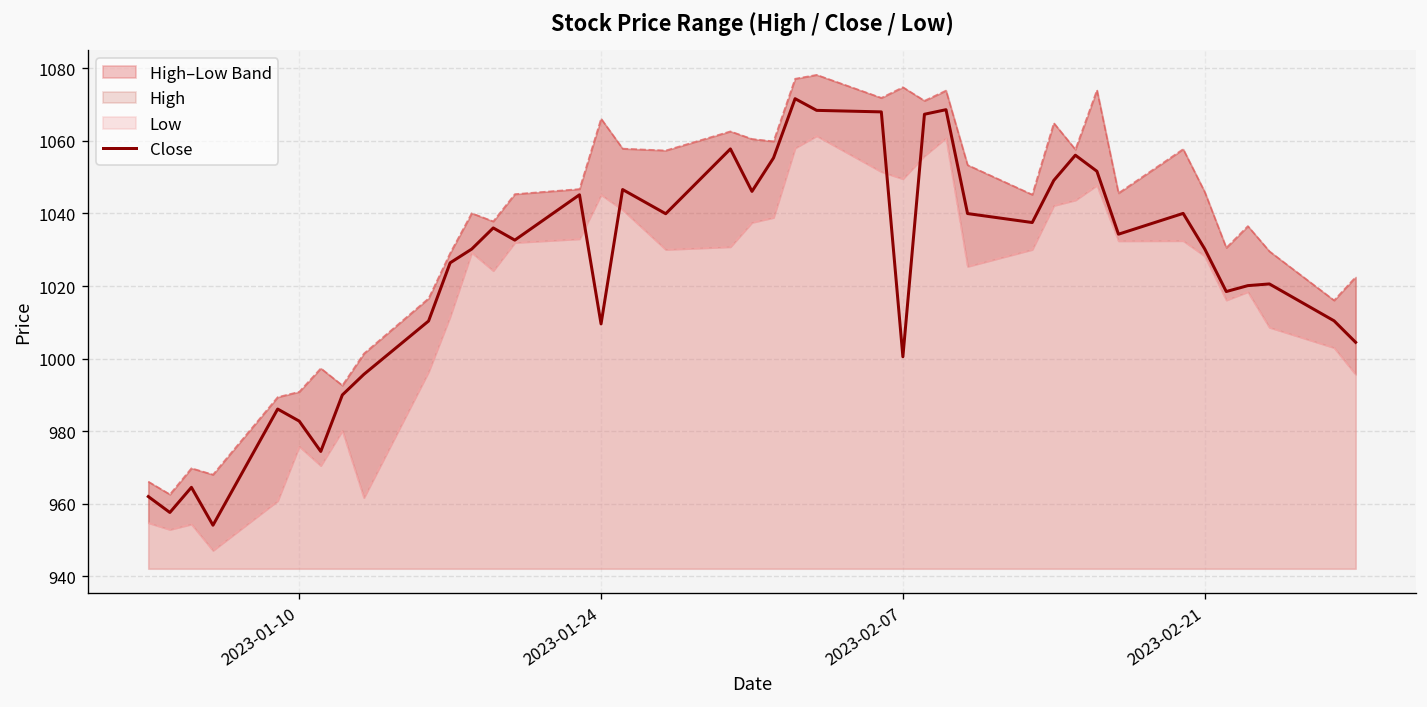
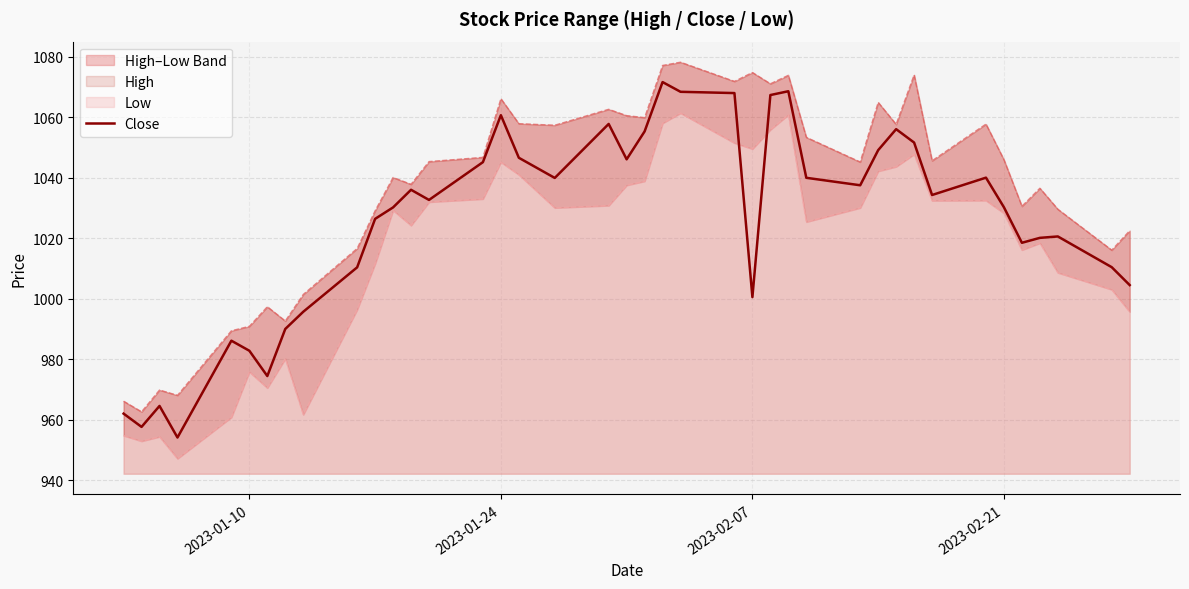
  {
    "Close": {
      "2023-01-10": 983,
-     "2023-01-24": 1010,
+     "2023-01-24": 1061,
      "2023-02-07": 1001,
      "2023-02-21": 1030
    }
  }
